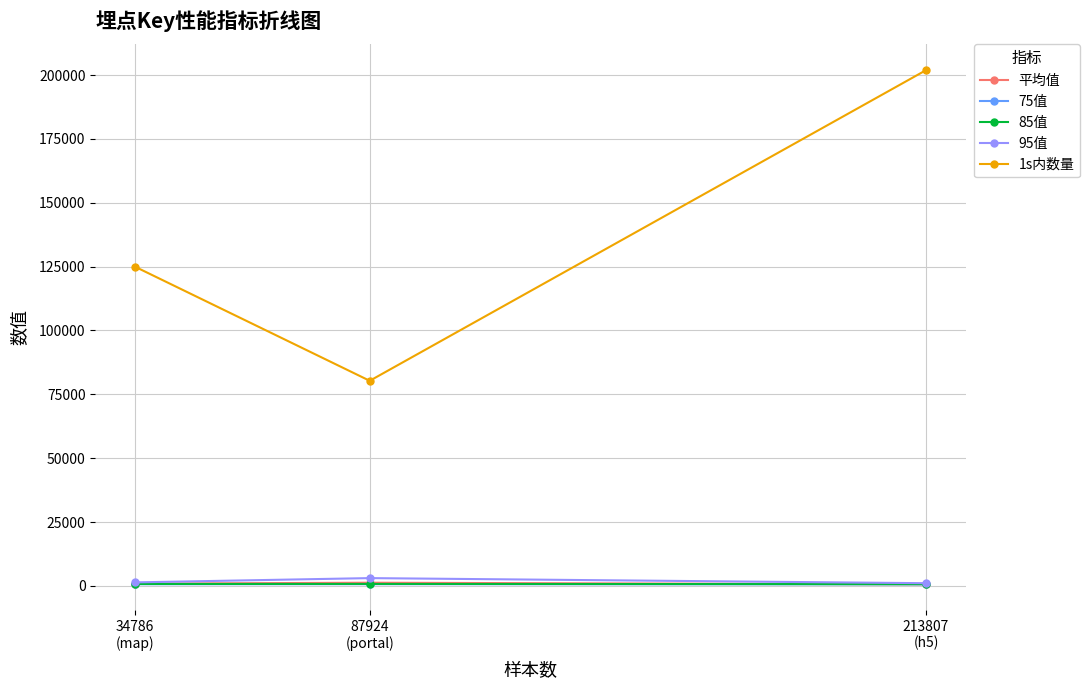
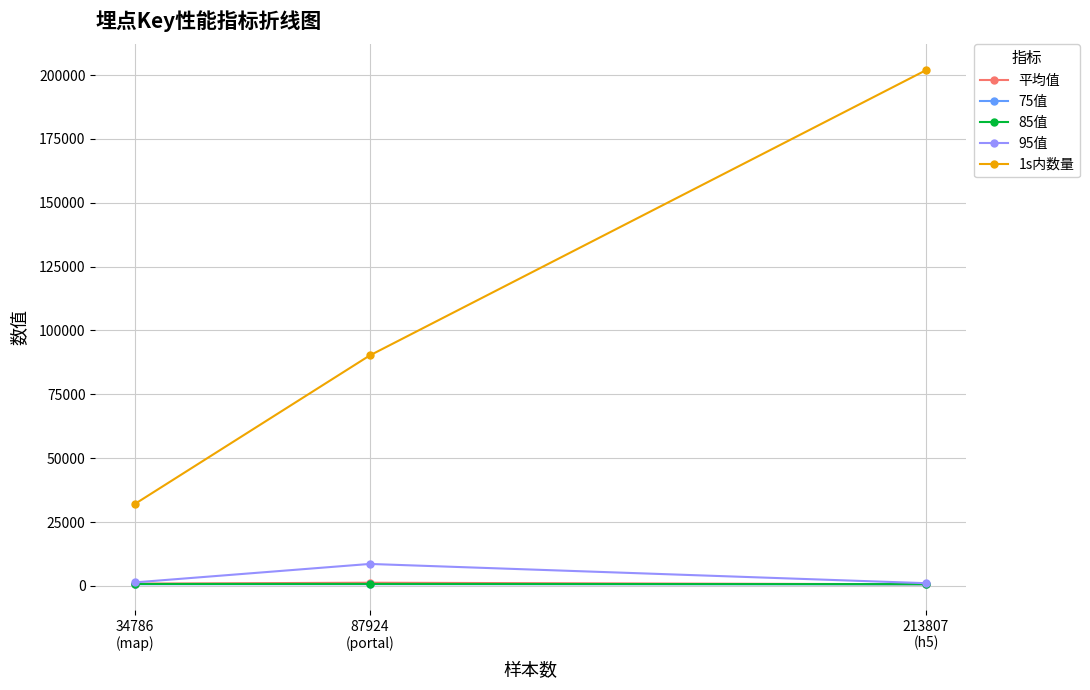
  {
    "95值": {
-     "87924 (portal)": 3000
+     "87924 (portal)": 9000
    },
    "1s内数量": {
-     "34786 (map)": 125000,
-     "87924 (portal)": 80000,
+     "34786 (map)": 32000,
+     "87924 (portal)": 90000,
      "213807 (h5)": 202000
    }
  }
